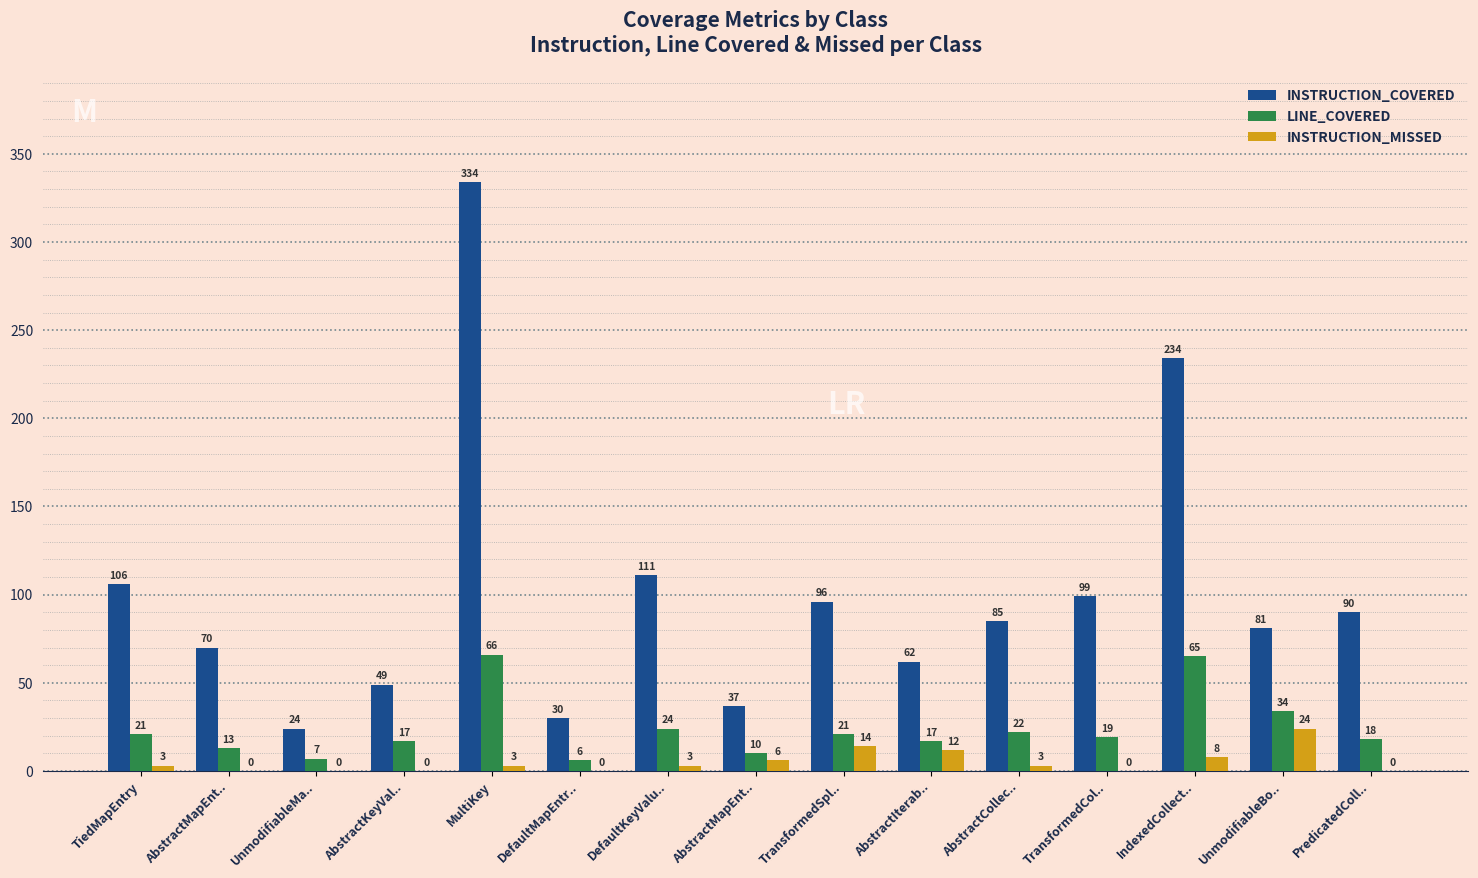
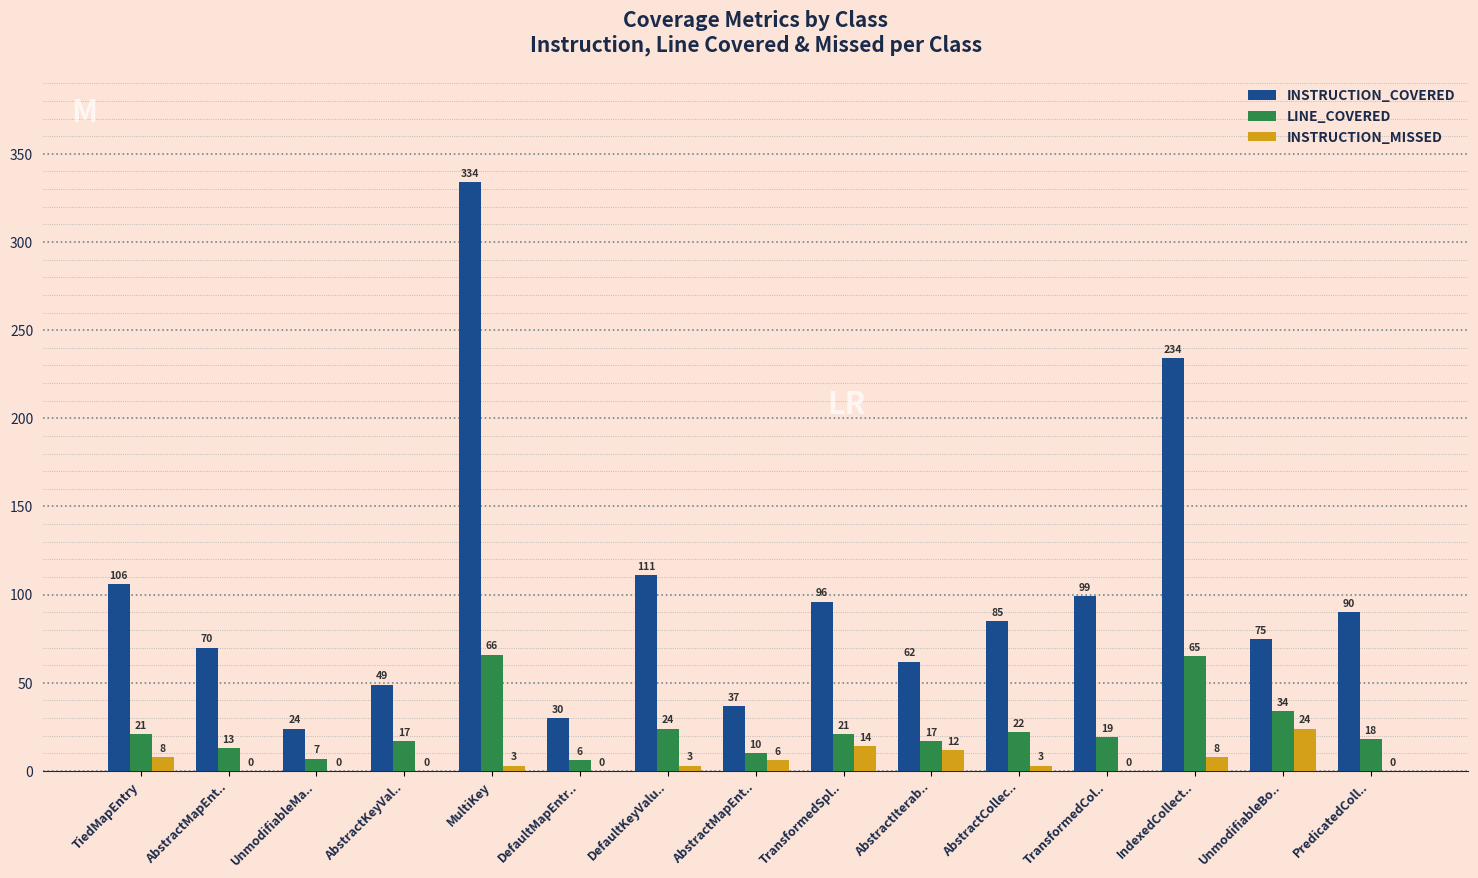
  {
    "INSTRUCTION_COVERED": {
      "TiedMapEntry": 106,
      "UnmodifiableMa..": 24,
      "AbstractKeyVal..": 49,
      "MultiKey": 334,
      "DefaultMapEntr..": 30,
      "DefaultKeyValu..": 111,
      "TransformedSpl..": 96,
      "AbstractIterab..": 62,
      "AbstractCollec..": 85,
      "TransformedCol..": 99,
      "IndexedCollect..": 234,
-     "UnmodifiableBo..": 81,
+     "UnmodifiableBo..": 75,
      "PredicatedColl..": 90
    },
    "LINE_COVERED": {
      "TiedMapEntry": 21,
      "UnmodifiableMa..": 7,
      "AbstractKeyVal..": 17,
      "MultiKey": 66,
      "DefaultMapEntr..": 6,
      "DefaultKeyValu..": 24,
      "TransformedSpl..": 21,
      "AbstractIterab..": 17,
      "AbstractCollec..": 22,
      "TransformedCol..": 19,
      "IndexedCollect..": 65,
      "UnmodifiableBo..": 34,
      "PredicatedColl..": 18
    },
    "INSTRUCTION_MISSED": {
-     "TiedMapEntry": 3,
+     "TiedMapEntry": 8,
      "UnmodifiableMa..": 0,
      "AbstractKeyVal..": 0,
      "MultiKey": 3,
      "DefaultMapEntr..": 0,
      "DefaultKeyValu..": 3,
      "TransformedSpl..": 14,
      "AbstractIterab..": 12,
      "AbstractCollec..": 3,
      "TransformedCol..": 0,
      "IndexedCollect..": 8,
      "UnmodifiableBo..": 24,
      "PredicatedColl..": 0
    }
  }
